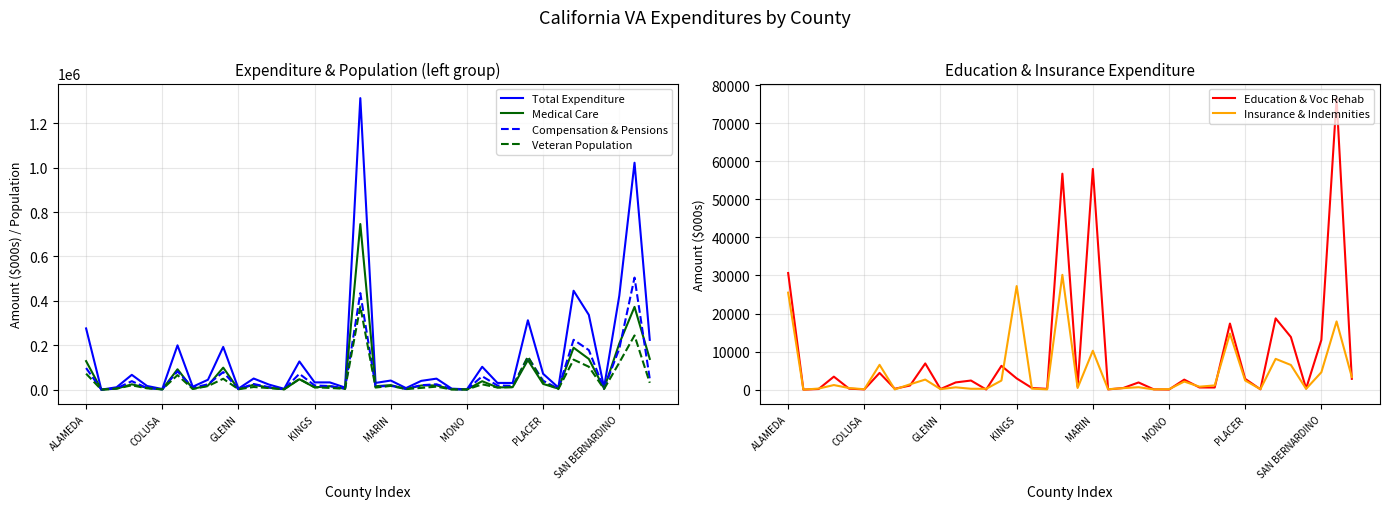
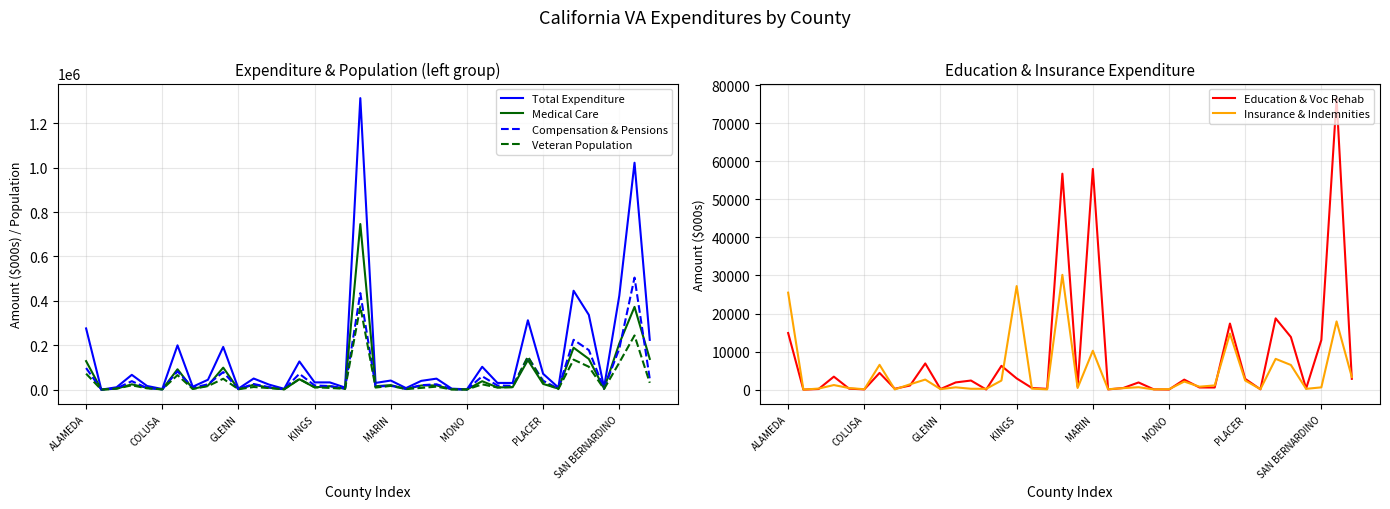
  {
    "Education & Insurance Expenditure": {
      "Education & Voc Rehab": {
-       "ALAMEDA": 31000,
+       "ALAMEDA": 15000,
        "KINGS": 3000,
        "MARIN": 58000,
        "SAN BERNARDINO": 13000
      },
      "Insurance & Indemnities": {
        "ALAMEDA": 25000,
        "KINGS": 27000,
        "MARIN": 10000,
-       "SAN BERNARDINO": 5000
+       "SAN BERNARDINO": 1000
      }
    }
  }
